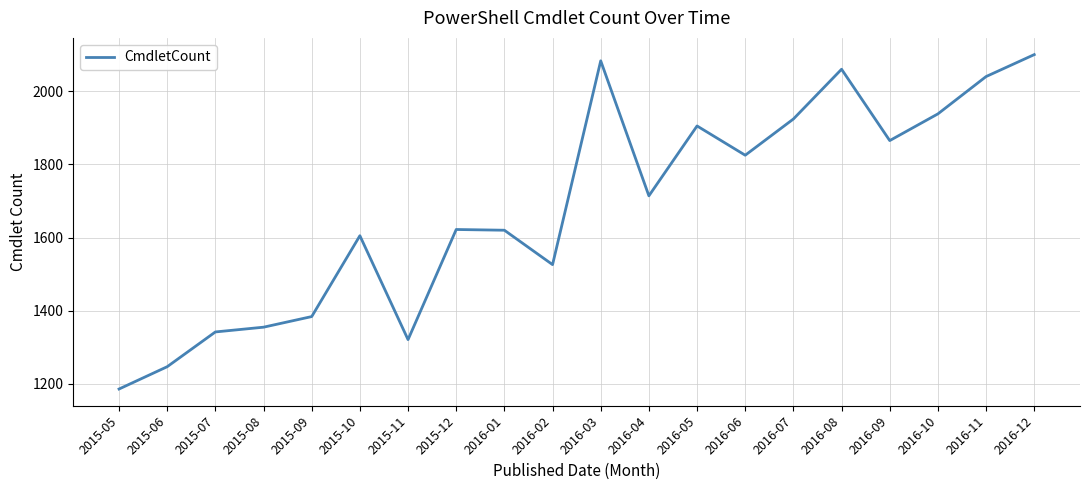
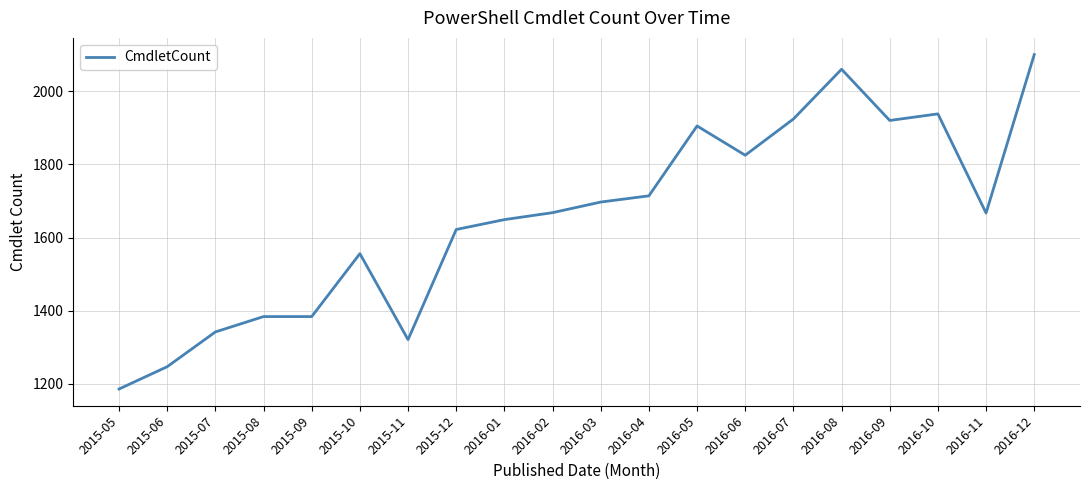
  {
    "2015-05": 1190,
    "2015-06": 1250,
    "2015-07": 1340,
-   "2015-08": 1360,
+   "2015-08": 1380,
    "2015-09": 1380,
-   "2015-10": 1610,
+   "2015-10": 1560,
    "2015-11": 1320,
    "2015-12": 1620,
-   "2016-01": 1620,
-   "2016-02": 1530,
-   "2016-03": 2080,
+   "2016-01": 1650,
+   "2016-02": 1670,
+   "2016-03": 1700,
    "2016-04": 1710,
    "2016-05": 1910,
    "2016-06": 1830,
    "2016-07": 1920,
    "2016-08": 2060,
-   "2016-09": 1870,
+   "2016-09": 1920,
    "2016-10": 1940,
-   "2016-11": 2040,
+   "2016-11": 1670,
    "2016-12": 2100
  }
